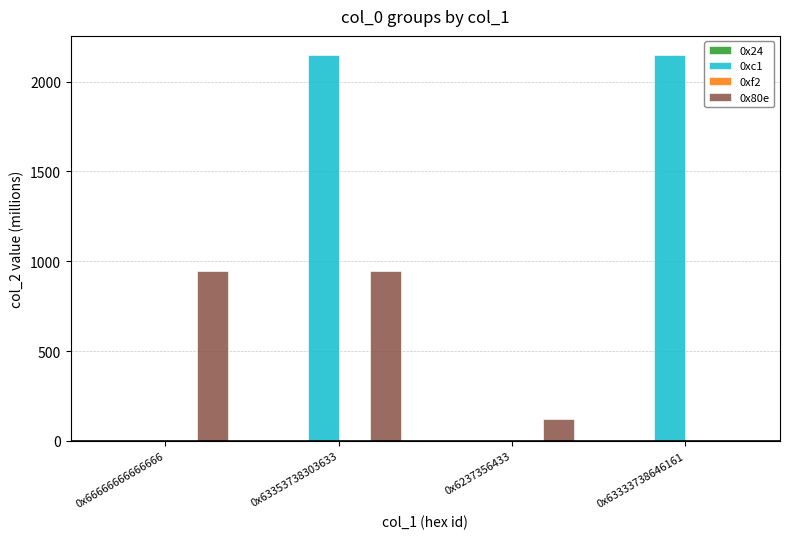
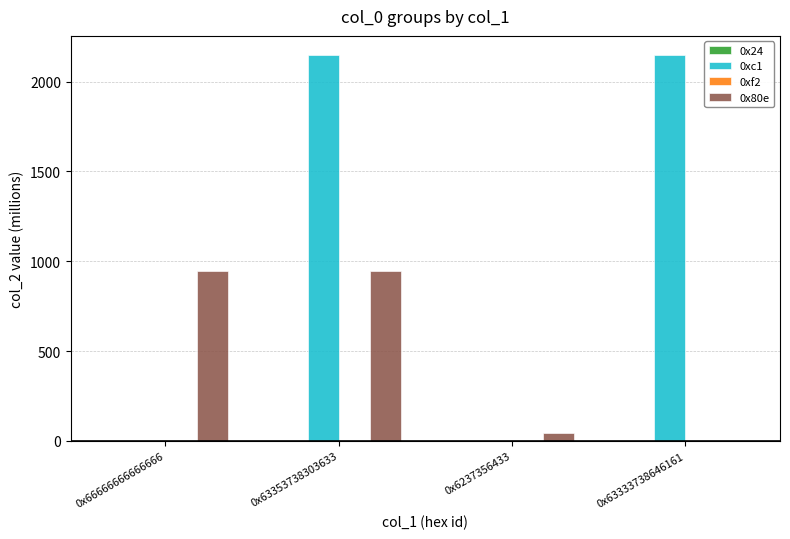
  {
    "0xc1": {
      "0x63353738303633": 2150,
      "0x63333738646161": 2150
    },
    "0x80e": {
      "0x66666666666666": 950,
      "0x63353738303633": 940,
-     "0x6237356433": 120,
+     "0x6237356433": 50,
      "0x63333738646161": 0
    }
  }
